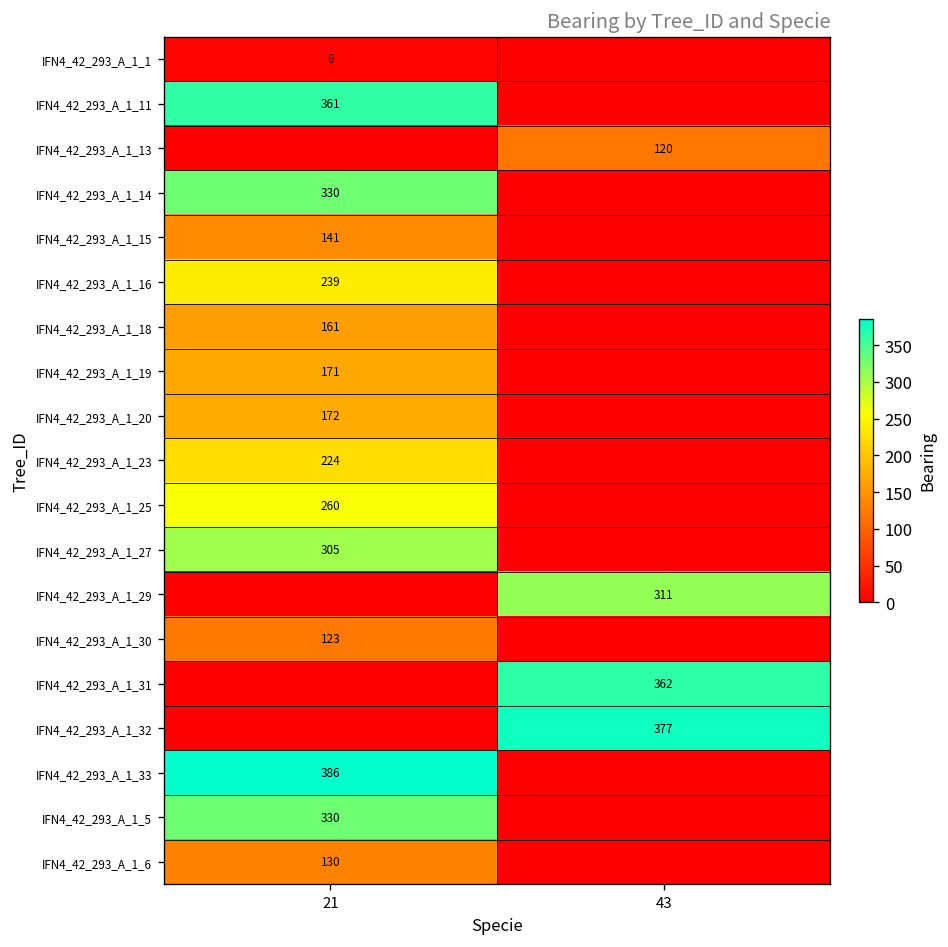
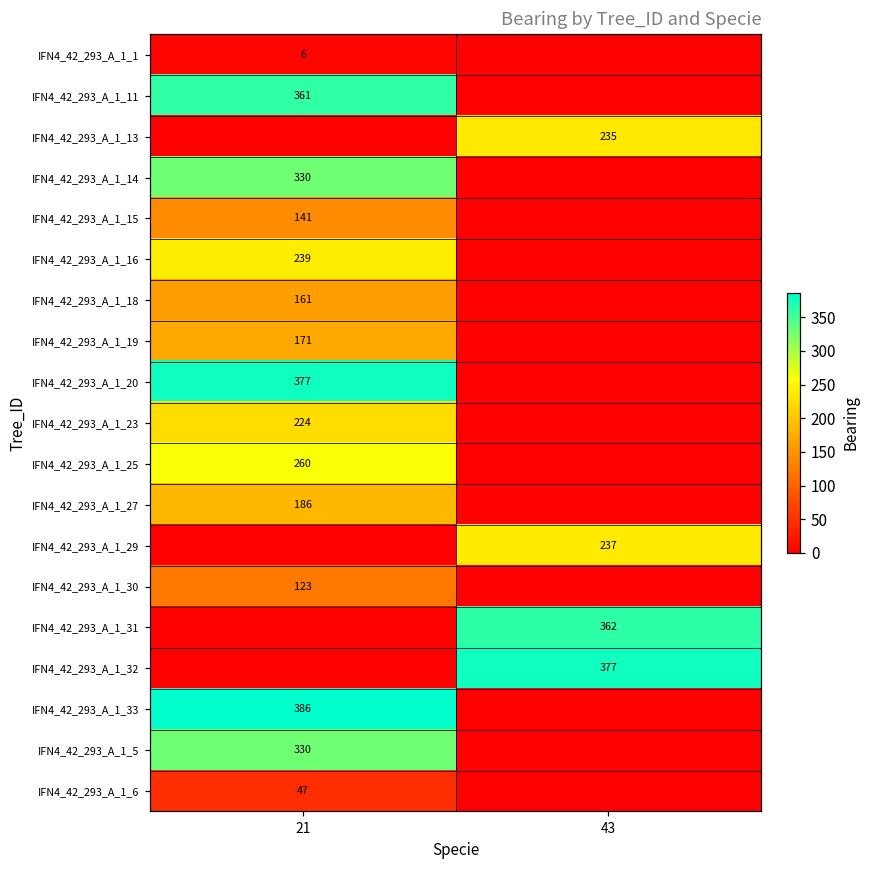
  {
    "IFN4_42_293_A_1_1": {
      "21": 6
    },
    "IFN4_42_293_A_1_11": {
      "21": 361
    },
    "IFN4_42_293_A_1_13": {
-     "43": 120
+     "43": 235
    },
    "IFN4_42_293_A_1_14": {
      "21": 330
    },
    "IFN4_42_293_A_1_15": {
      "21": 141
    },
    "IFN4_42_293_A_1_16": {
      "21": 239
    },
    "IFN4_42_293_A_1_18": {
      "21": 161
    },
    "IFN4_42_293_A_1_19": {
      "21": 171
    },
    "IFN4_42_293_A_1_20": {
-     "21": 172
+     "21": 377
    },
    "IFN4_42_293_A_1_23": {
      "21": 224
    },
    "IFN4_42_293_A_1_25": {
      "21": 260
    },
    "IFN4_42_293_A_1_27": {
-     "21": 305
+     "21": 186
    },
    "IFN4_42_293_A_1_29": {
-     "43": 311
+     "43": 237
    },
    "IFN4_42_293_A_1_30": {
      "21": 123
    },
    "IFN4_42_293_A_1_31": {
      "43": 362
    },
    "IFN4_42_293_A_1_32": {
      "43": 377
    },
    "IFN4_42_293_A_1_33": {
      "21": 386
    },
    "IFN4_42_293_A_1_5": {
      "21": 330
    },
    "IFN4_42_293_A_1_6": {
-     "21": 130
+     "21": 47
    }
  }
